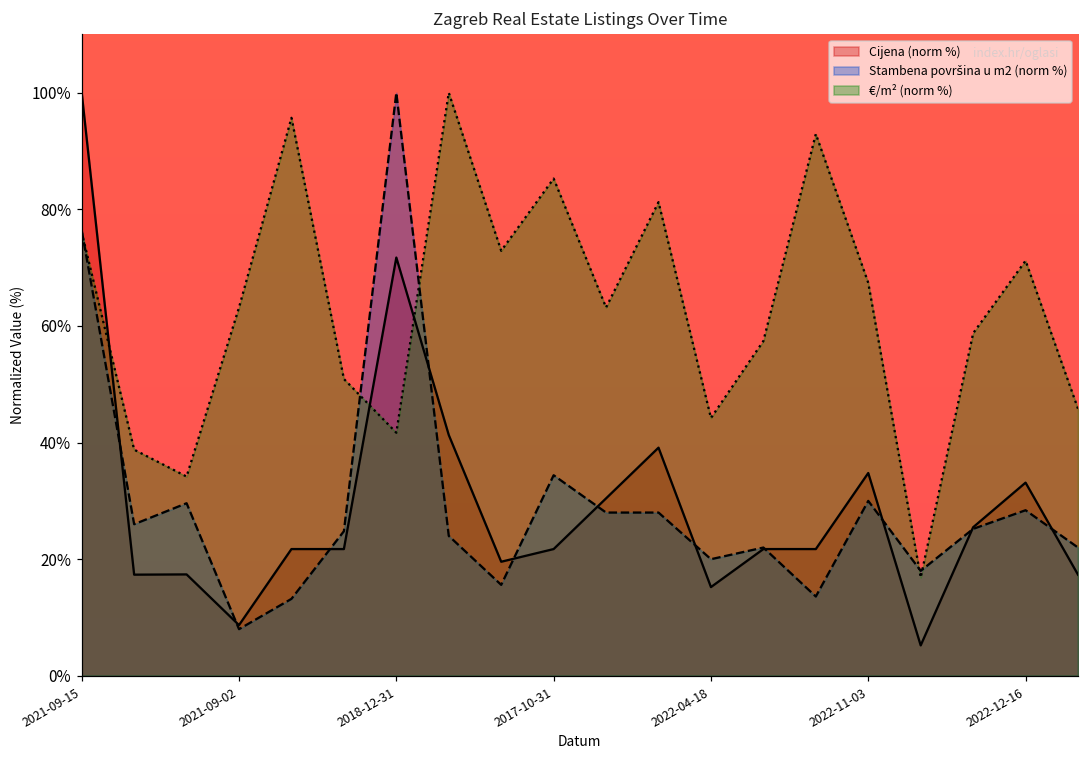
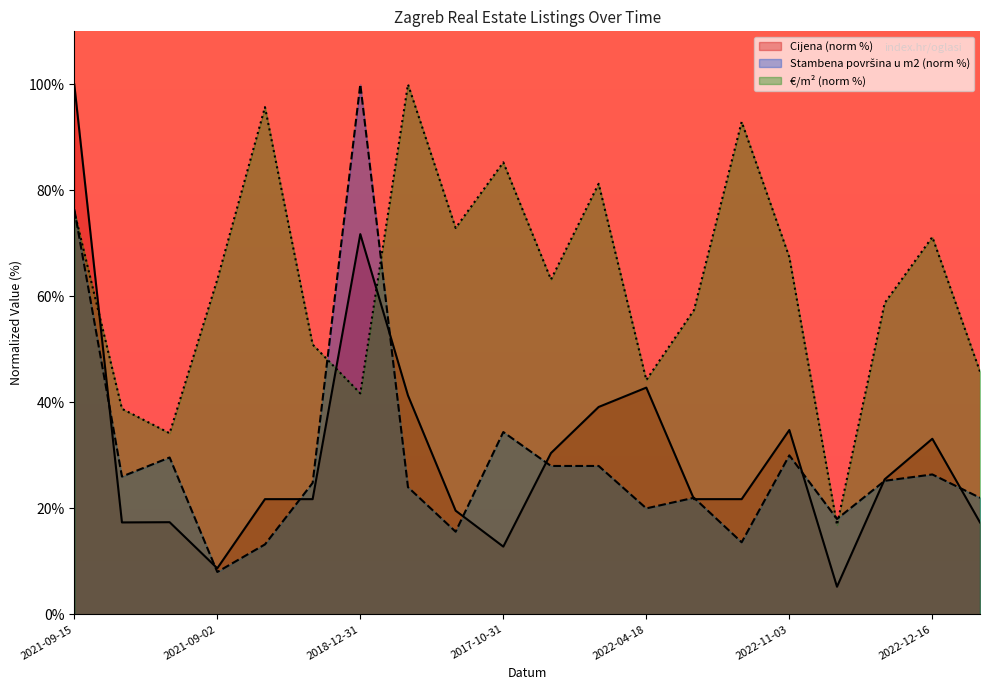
  {
    "Cijena (norm %)": {
      "2021-09-15": "100%",
      "2021-09-02": "9%",
      "2018-12-31": "72%",
-     "2017-10-31": "22%",
-     "2022-04-18": "15%",
+     "2017-10-31": "13%",
+     "2022-04-18": "43%",
      "2022-11-03": "35%",
      "2022-12-16": "33%"
    },
    "Stambena površina u m2 (norm %)": {
      "2021-09-02": "8%",
      "2018-12-31": "100%",
      "2017-10-31": "34%",
      "2022-04-18": "20%",
      "2022-11-03": "30%",
-     "2022-12-16": "28%"
+     "2022-12-16": "26%"
    },
    "€/m² (norm %)": {
      "2021-09-02": "63%",
      "2018-12-31": "42%",
      "2017-10-31": "85%",
      "2022-04-18": "44%",
      "2022-11-03": "67%",
      "2022-12-16": "71%"
    }
  }
